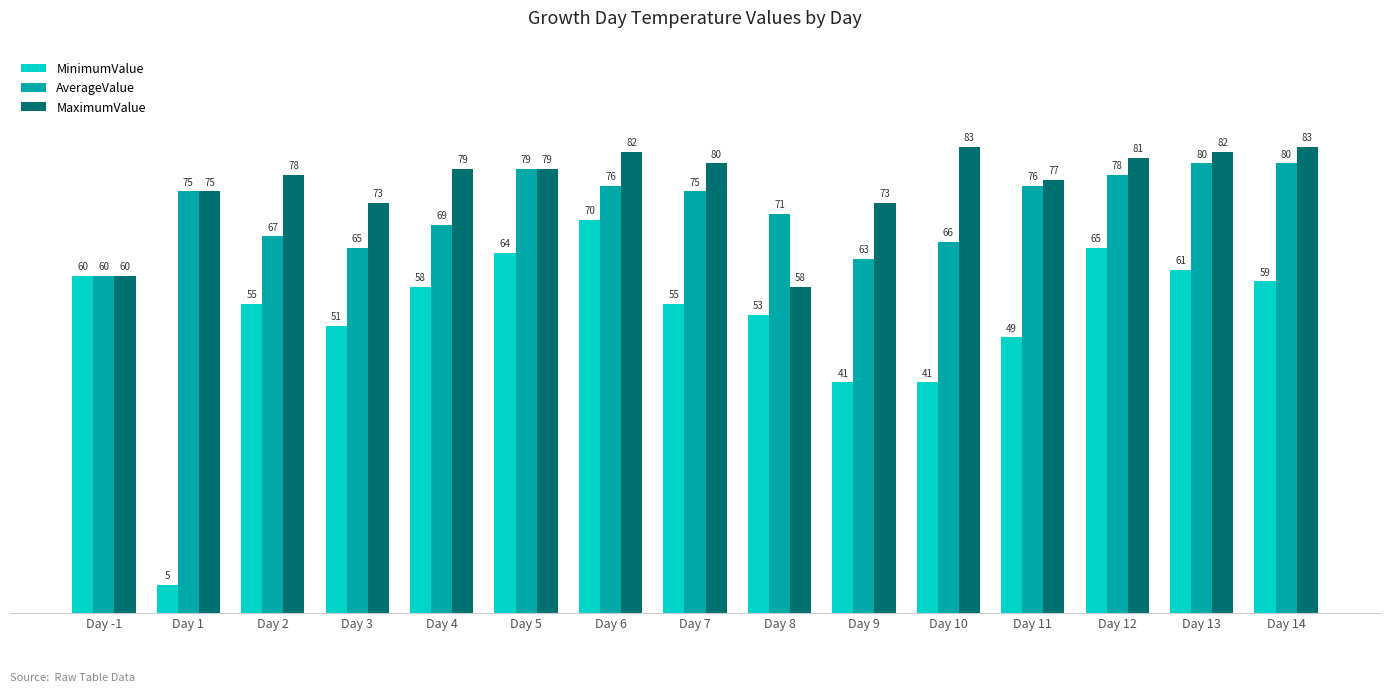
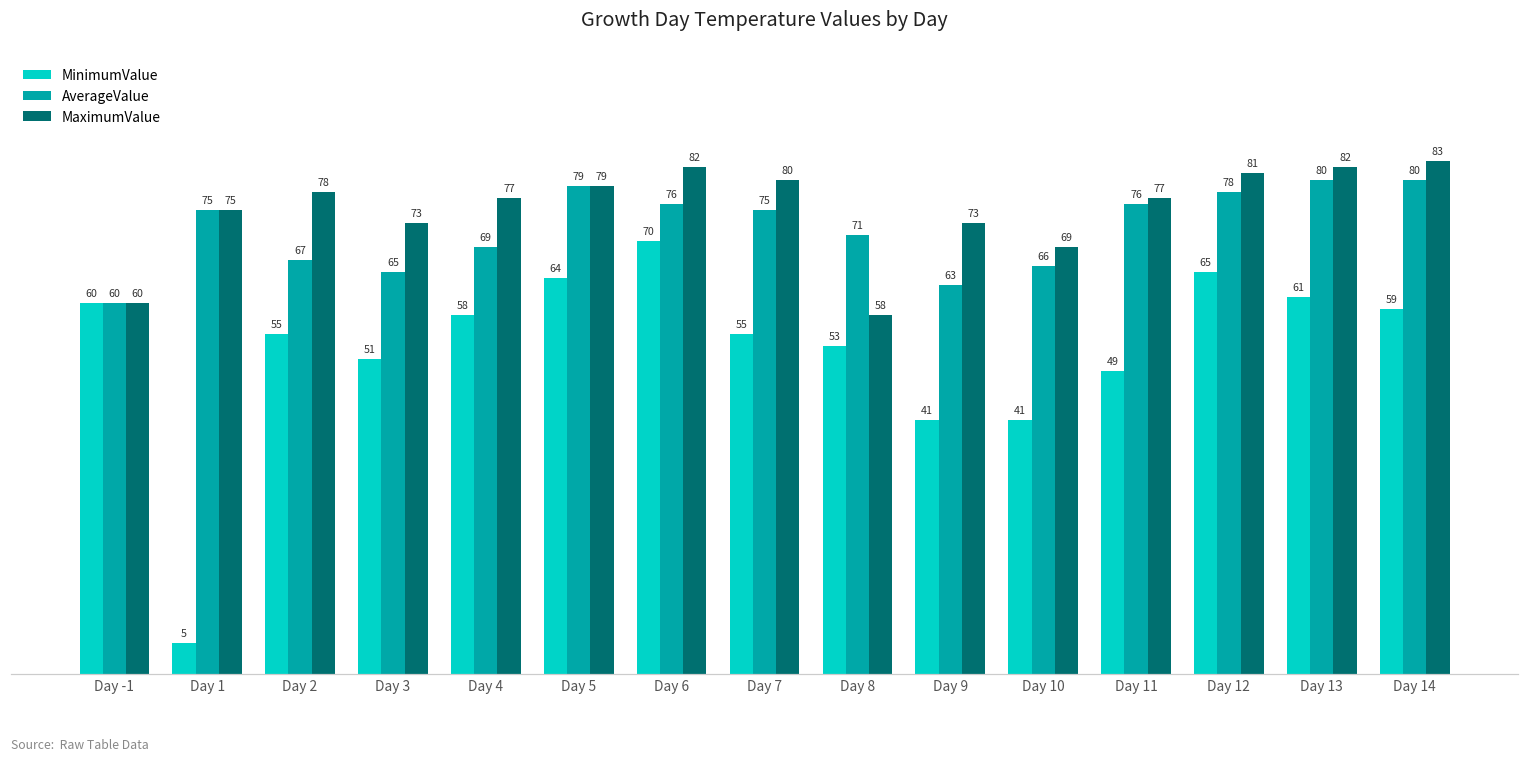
  {
    "MaximumValue": {
      "Day -1": 60,
      "Day 1": 75,
      "Day 2": 78,
      "Day 3": 73,
-     "Day 4": 79,
+     "Day 4": 77,
      "Day 5": 79,
      "Day 6": 82,
      "Day 7": 80,
      "Day 8": 58,
      "Day 9": 73,
-     "Day 10": 83,
+     "Day 10": 69,
      "Day 11": 77,
      "Day 12": 81,
      "Day 13": 82,
      "Day 14": 83
    }
  }
